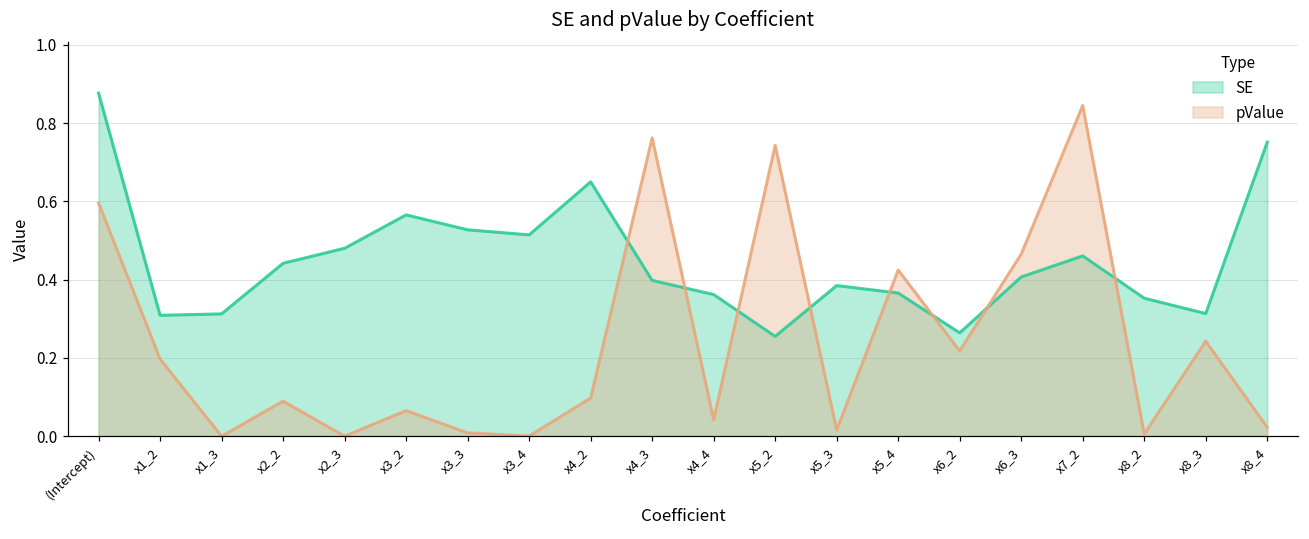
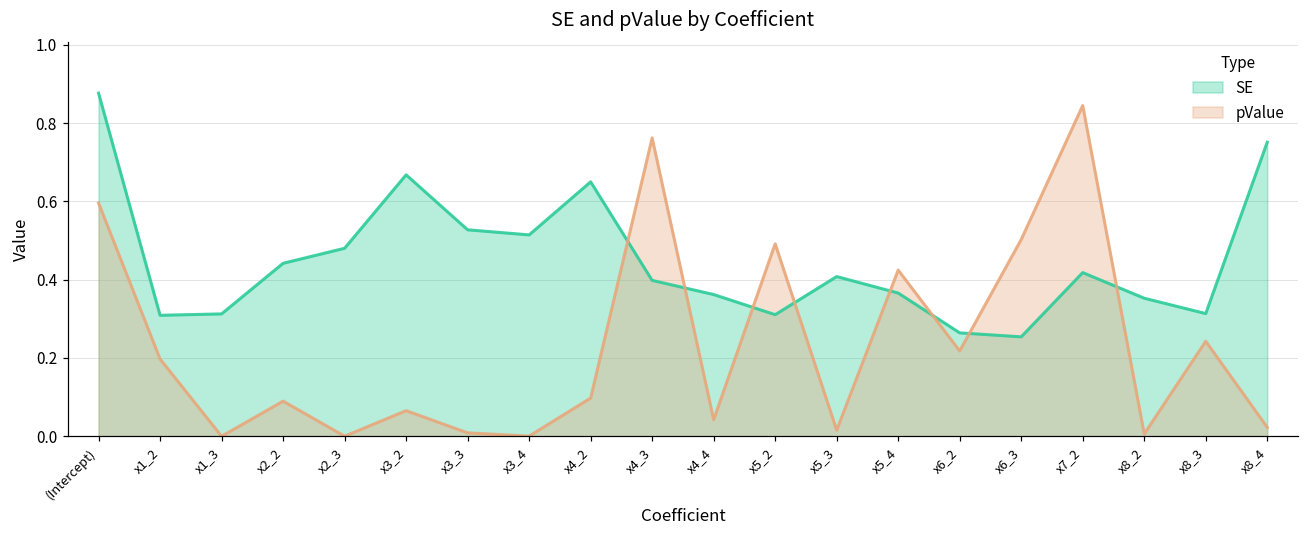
  {
    "SE": {
      "(Intercept)": 0.88,
      "x1_2": 0.31,
      "x1_3": 0.31,
      "x2_2": 0.44,
      "x2_3": 0.48,
-     "x3_2": 0.57,
+     "x3_2": 0.67,
      "x3_3": 0.53,
      "x3_4": 0.51,
      "x4_2": 0.65,
      "x4_3": 0.40,
      "x4_4": 0.36,
-     "x5_2": 0.26,
-     "x5_3": 0.39,
+     "x5_2": 0.31,
+     "x5_3": 0.41,
      "x5_4": 0.37,
      "x6_2": 0.26,
-     "x6_3": 0.41,
-     "x7_2": 0.46,
+     "x6_3": 0.25,
+     "x7_2": 0.42,
      "x8_2": 0.35,
      "x8_3": 0.31,
      "x8_4": 0.75
    },
    "pValue": {
      "(Intercept)": 0.60,
      "x1_2": 0.20,
      "x1_3": 0.00,
      "x2_2": 0.09,
      "x2_3": 0.00,
      "x3_2": 0.07,
      "x3_3": 0.01,
      "x3_4": 0.00,
      "x4_2": 0.10,
      "x4_3": 0.76,
      "x4_4": 0.04,
-     "x5_2": 0.74,
+     "x5_2": 0.49,
      "x5_3": 0.02,
      "x5_4": 0.42,
      "x6_2": 0.22,
-     "x6_3": 0.47,
+     "x6_3": 0.50,
      "x7_2": 0.85,
      "x8_2": 0.01,
      "x8_3": 0.24,
      "x8_4": 0.02
    }
  }
